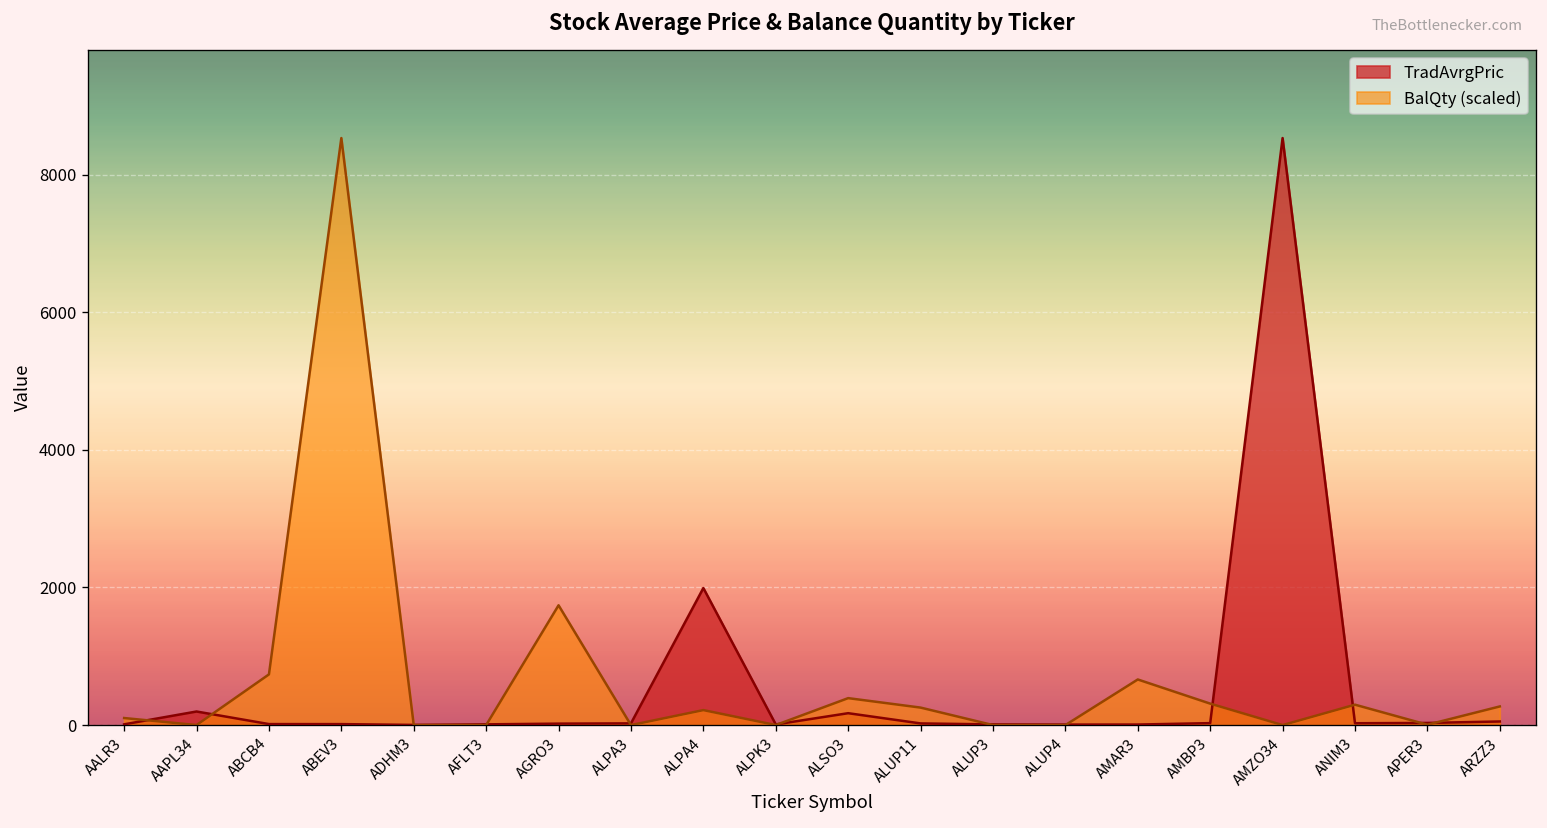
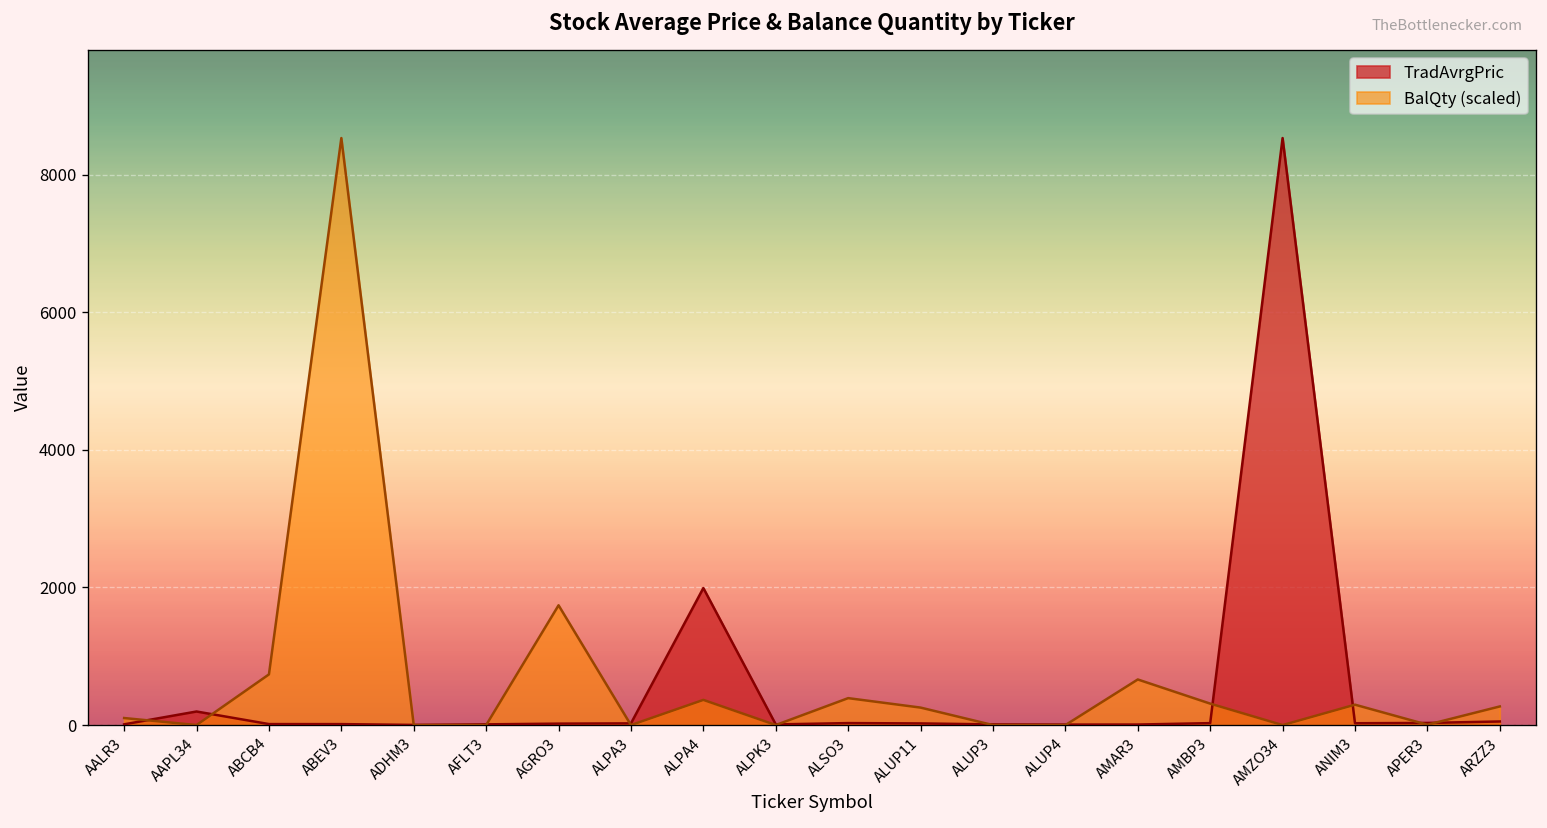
  {
    "TradAvrgPric": {
      "AALR3": 0,
      "AAPL34": 200,
      "ABCB4": 0,
      "ABEV3": 0,
      "AGRO3": 0,
      "ALPA4": 2000,
-     "ALSO3": 200,
+     "ALSO3": 0,
      "ALUP11": 0,
      "AMAR3": 0,
      "AMBP3": 0,
      "AMZO34": 8500,
      "ANIM3": 0,
      "ARZZ3": 100
    },
    "BalQty (scaled)": {
      "AALR3": 100,
      "AAPL34": 0,
      "ABCB4": 700,
      "ABEV3": 8500,
      "AGRO3": 1700,
-     "ALPA4": 200,
+     "ALPA4": 400,
      "ALSO3": 400,
      "ALUP11": 300,
      "AMAR3": 700,
      "AMBP3": 300,
      "AMZO34": 0,
      "ANIM3": 300,
      "ARZZ3": 300
    }
  }
